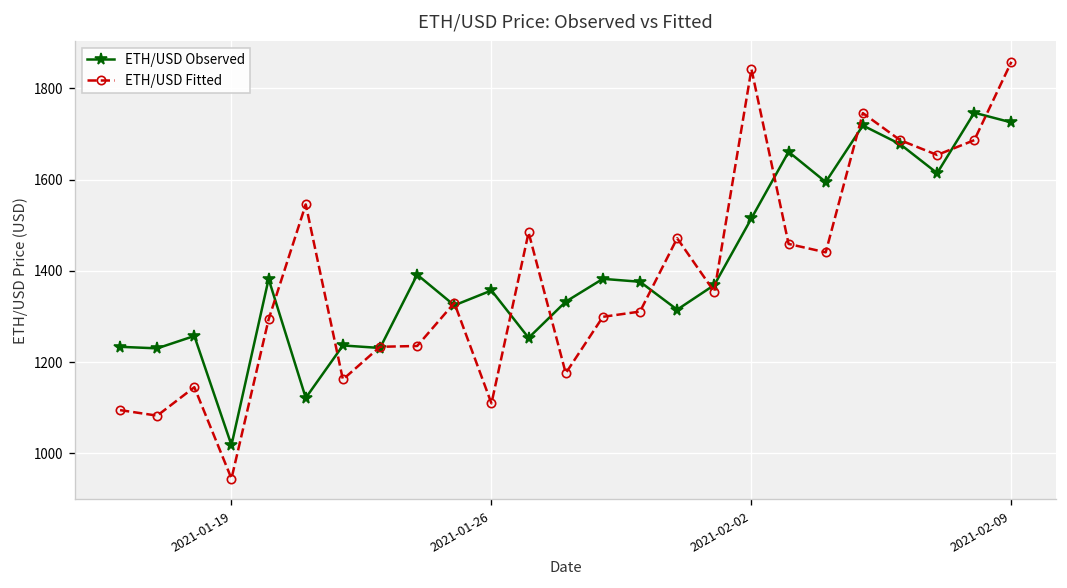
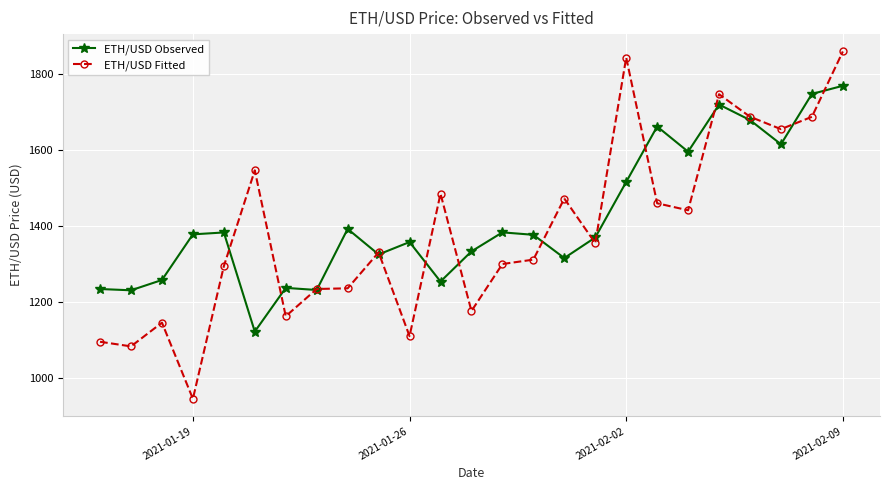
  {
    "ETH/USD Observed": {
-     "2021-01-19": 1020,
+     "2021-01-19": 1380,
      "2021-01-26": 1360,
      "2021-02-02": 1520,
-     "2021-02-09": 1730
+     "2021-02-09": 1770
    },
    "ETH/USD Fitted": {
      "2021-01-19": 940,
      "2021-01-26": 1110,
      "2021-02-02": 1840,
      "2021-02-09": 1860
    }
  }
